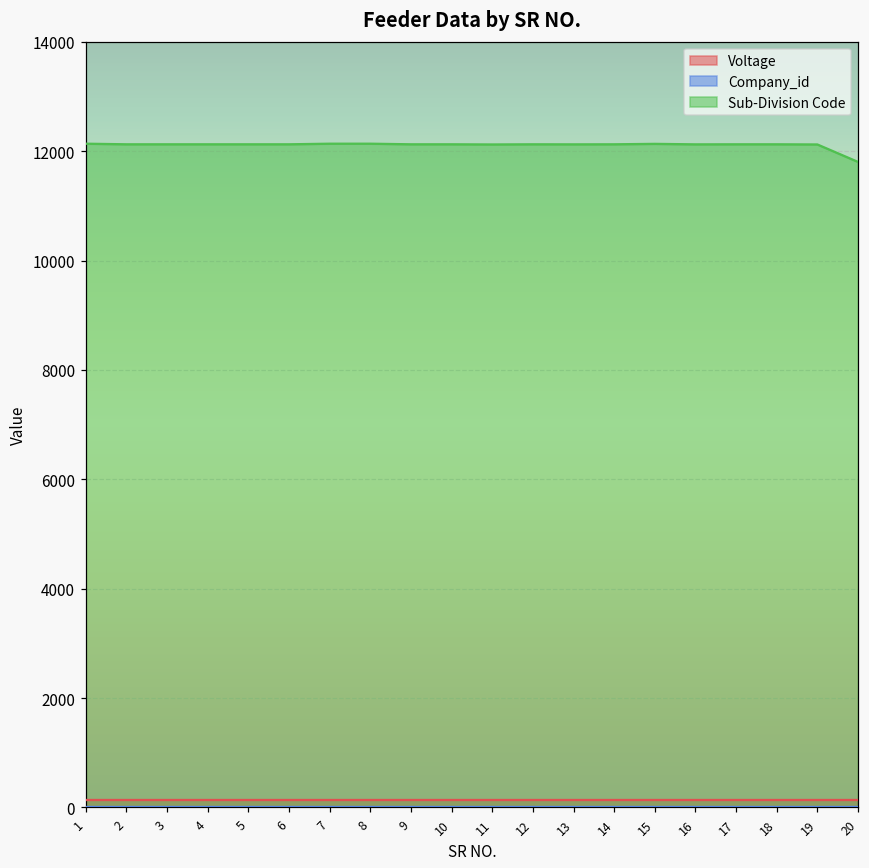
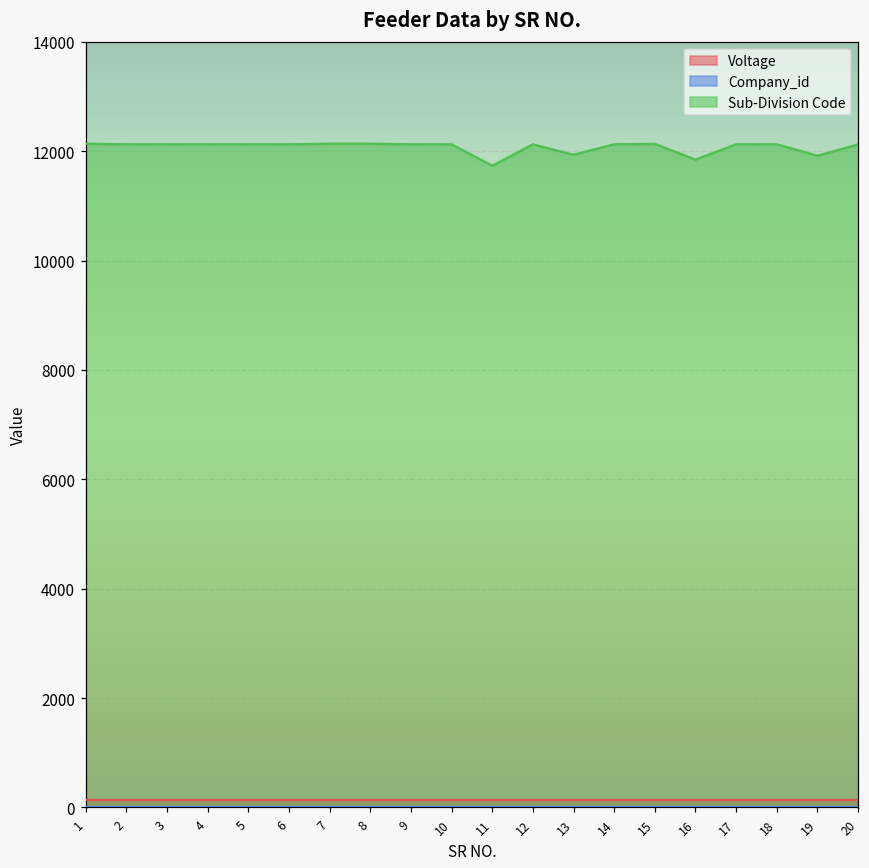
  {
    "Voltage": {
      "1": 100,
      "2": 100,
      "3": 100,
      "4": 100,
      "5": 100,
      "6": 100,
      "7": 100,
      "8": 100,
      "9": 100,
      "10": 100,
      "11": 100,
      "12": 100,
      "13": 100,
      "14": 100,
      "15": 100,
      "16": 100,
      "17": 100,
      "18": 100,
      "19": 100,
      "20": 100
    },
    "Company_id": {
      "1": 0,
      "2": 0,
      "3": 0,
      "4": 0,
      "5": 0,
      "6": 0,
      "7": 0,
      "8": 0,
      "9": 0,
      "10": 0,
      "11": 0,
      "12": 0,
      "13": 0,
      "14": 0,
      "15": 0,
      "16": 0,
      "17": 0,
      "18": 0,
      "19": 0,
      "20": 0
    },
    "Sub-Division Code": {
      "1": 12100,
      "2": 12100,
      "3": 12100,
      "4": 12100,
      "5": 12100,
      "6": 12100,
      "7": 12100,
      "8": 12100,
      "9": 12100,
      "10": 12100,
-     "11": 12100,
+     "11": 11700,
      "12": 12100,
-     "13": 12100,
+     "13": 11900,
      "14": 12100,
      "15": 12100,
-     "16": 12100,
+     "16": 11800,
      "17": 12100,
      "18": 12100,
-     "19": 12100,
-     "20": 11800
+     "19": 11900,
+     "20": 12100
    }
  }
